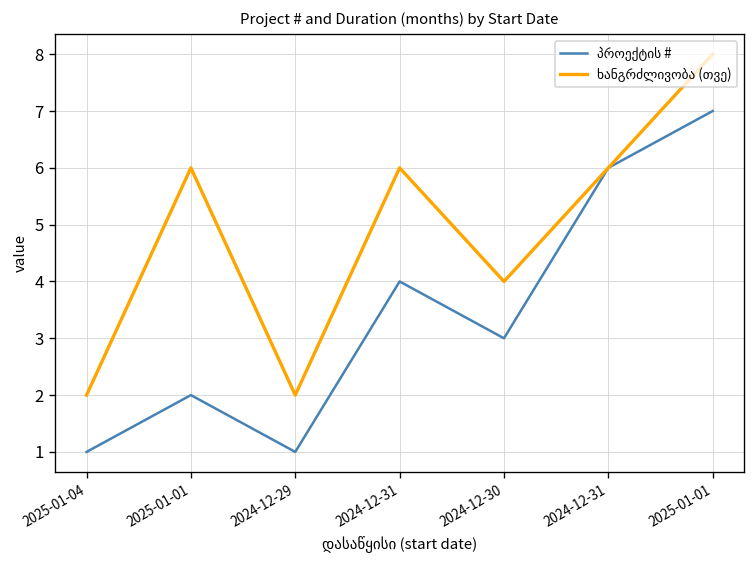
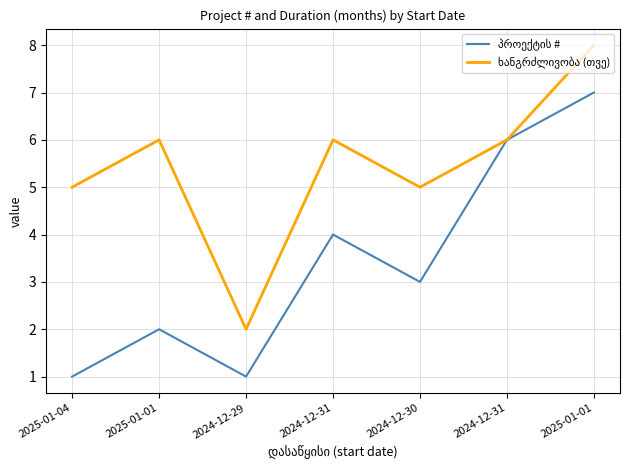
  {
    "პროექტის #": {
      "2025-01-04": 1,
      "2024-12-29": 1,
      "2024-12-30": 3
    },
    "ხანგრძლივობა (თვე)": {
-     "2025-01-04": 2,
+     "2025-01-04": 5,
      "2024-12-29": 2,
-     "2024-12-30": 4
+     "2024-12-30": 5
    }
  }
